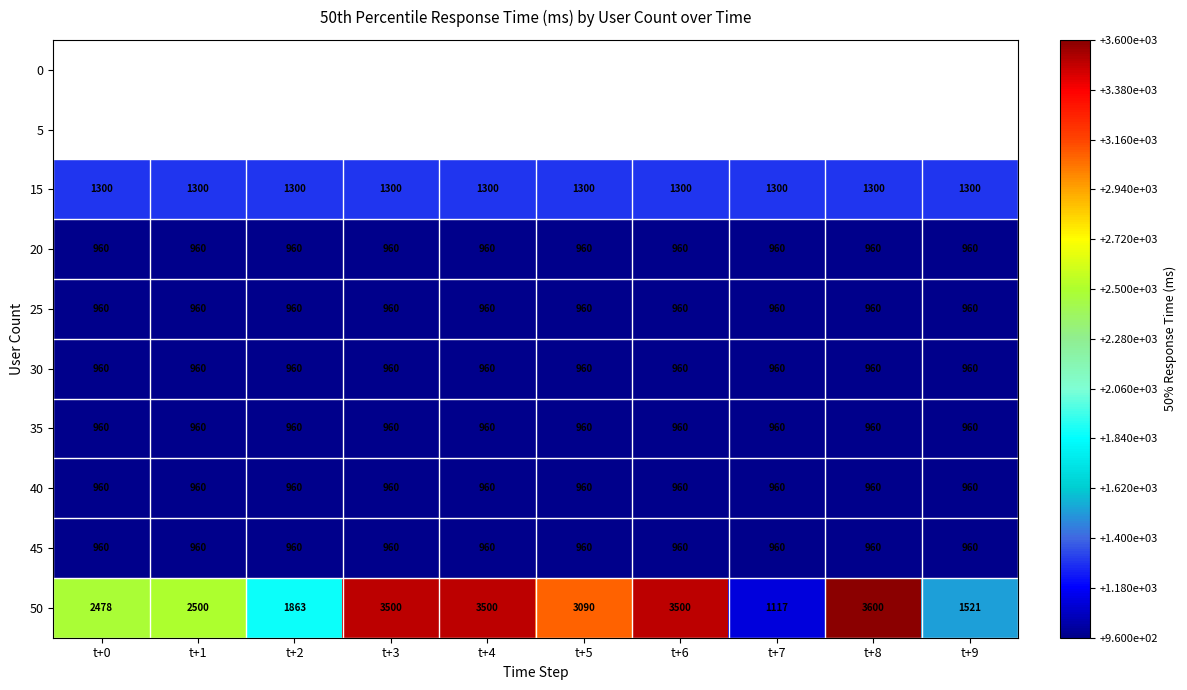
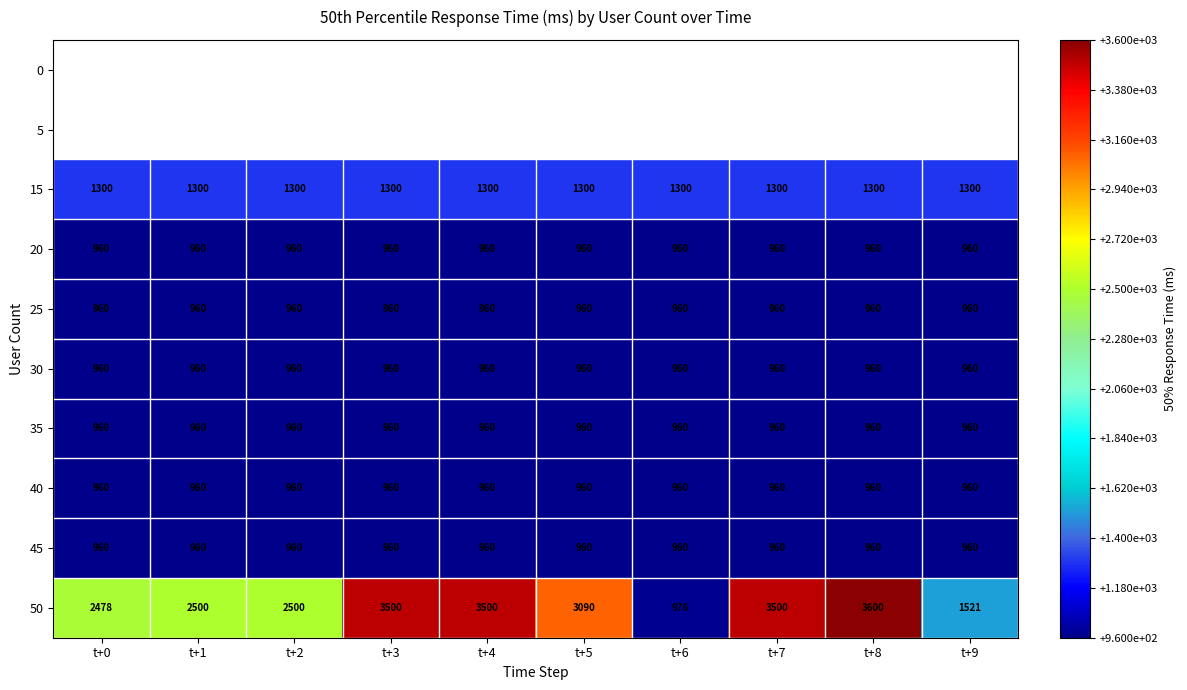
  {
    "15": {
      "t+0": 1300,
      "t+1": 1300,
      "t+2": 1300,
      "t+3": 1300,
      "t+4": 1300,
      "t+5": 1300,
      "t+6": 1300,
      "t+7": 1300,
      "t+8": 1300,
      "t+9": 1300
    },
    "20": {
      "t+0": 960,
      "t+1": 960,
      "t+2": 960,
      "t+3": 960,
      "t+4": 960,
      "t+5": 960,
      "t+6": 960,
      "t+7": 960,
      "t+8": 960,
      "t+9": 960
    },
    "25": {
      "t+0": 960,
      "t+1": 960,
      "t+2": 960,
      "t+3": 960,
      "t+4": 960,
      "t+5": 960,
      "t+6": 960,
      "t+7": 960,
      "t+8": 960,
      "t+9": 960
    },
    "30": {
      "t+0": 960,
      "t+1": 960,
      "t+2": 960,
      "t+3": 960,
      "t+4": 960,
      "t+5": 960,
      "t+6": 960,
      "t+7": 960,
      "t+8": 960,
      "t+9": 960
    },
    "35": {
      "t+0": 960,
      "t+1": 960,
      "t+2": 960,
      "t+3": 960,
      "t+4": 960,
      "t+5": 960,
      "t+6": 960,
      "t+7": 960,
      "t+8": 960,
      "t+9": 960
    },
    "40": {
      "t+0": 960,
      "t+1": 960,
      "t+2": 960,
      "t+3": 960,
      "t+4": 960,
      "t+5": 960,
      "t+6": 960,
      "t+7": 960,
      "t+8": 960,
      "t+9": 960
    },
    "45": {
      "t+0": 960,
      "t+1": 960,
      "t+2": 960,
      "t+3": 960,
      "t+4": 960,
      "t+5": 960,
      "t+6": 960,
      "t+7": 960,
      "t+8": 960,
      "t+9": 960
    },
    "50": {
      "t+0": 2478,
      "t+1": 2500,
-     "t+2": 1863,
+     "t+2": 2500,
      "t+3": 3500,
      "t+4": 3500,
      "t+5": 3090,
-     "t+6": 3500,
-     "t+7": 1117,
+     "t+6": 976,
+     "t+7": 3500,
      "t+8": 3600,
      "t+9": 1521
    }
  }
